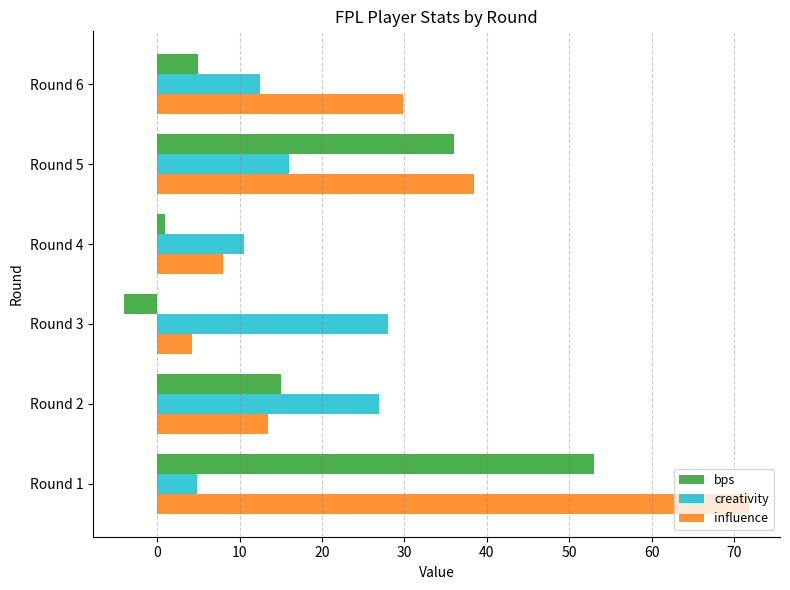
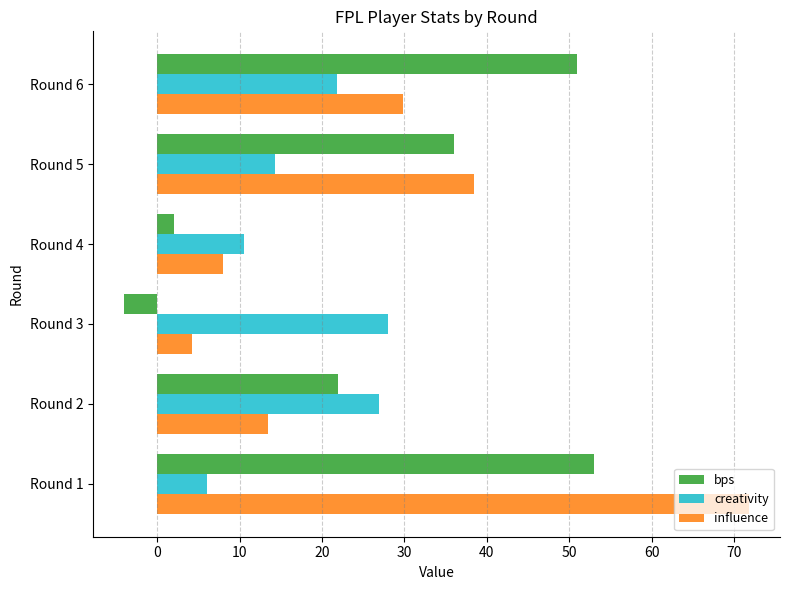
  {
    "bps": {
-     "Round 6": 5,
+     "Round 6": 51,
      "Round 5": 36,
-     "Round 4": 1,
+     "Round 4": 2,
      "Round 3": -4,
-     "Round 2": 15,
+     "Round 2": 22,
      "Round 1": 53
    },
    "creativity": {
-     "Round 6": 13,
-     "Round 5": 16,
+     "Round 6": 22,
+     "Round 5": 14,
      "Round 4": 11,
      "Round 3": 28,
      "Round 2": 27,
-     "Round 1": 5
+     "Round 1": 6
    },
    "influence": {
      "Round 6": 30,
      "Round 5": 38,
      "Round 4": 8,
      "Round 3": 4,
      "Round 2": 13
    }
  }
